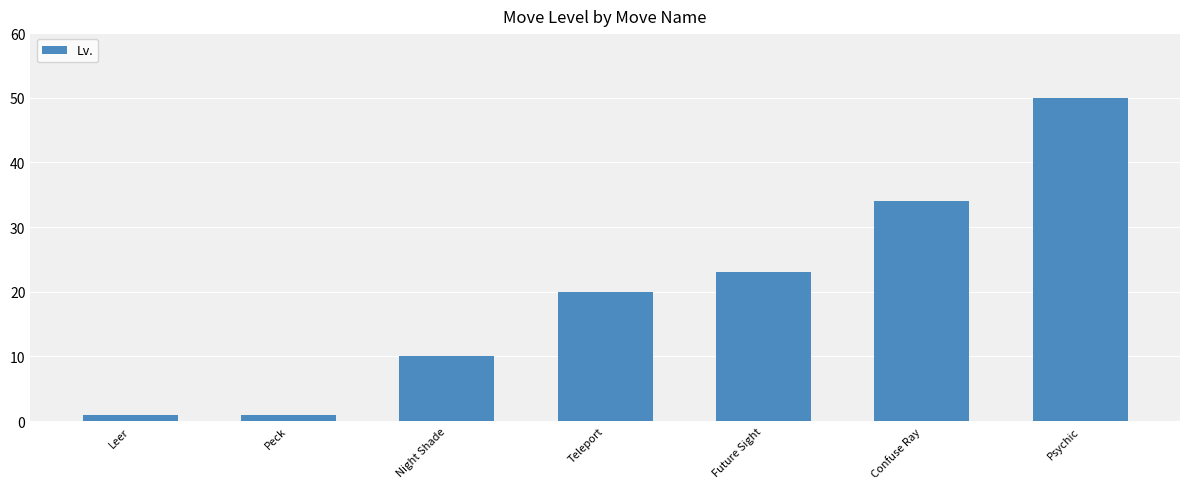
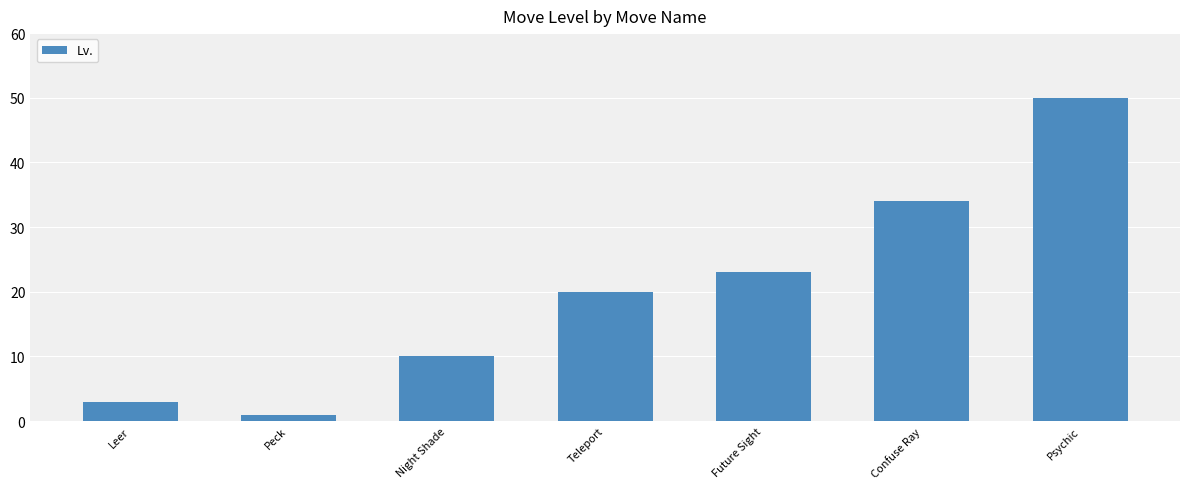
  {
-   "Leer": 1,
+   "Leer": 3,
    "Peck": 1,
    "Night Shade": 10,
    "Teleport": 20,
    "Future Sight": 23,
    "Confuse Ray": 34,
    "Psychic": 50
  }
